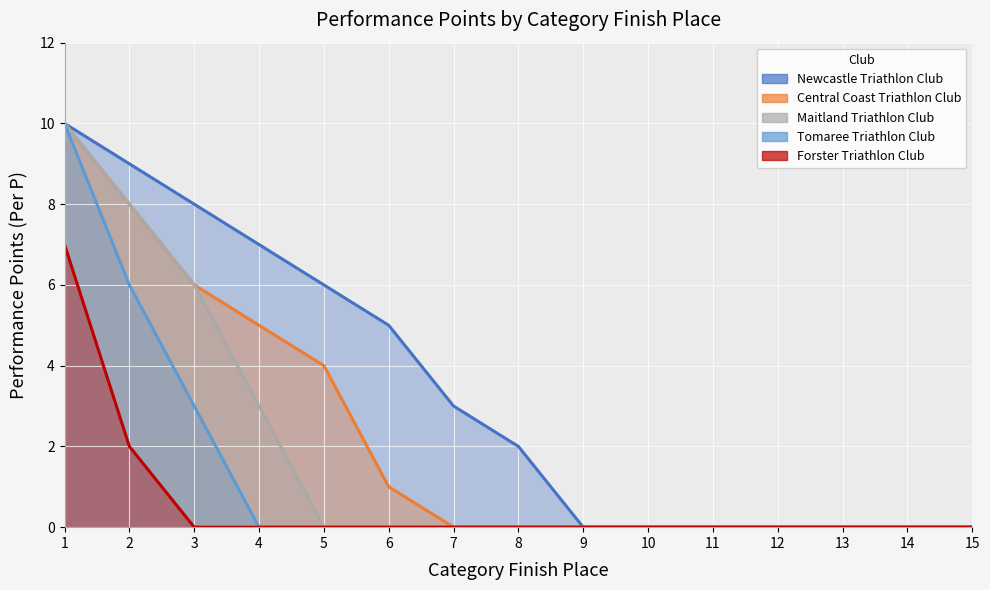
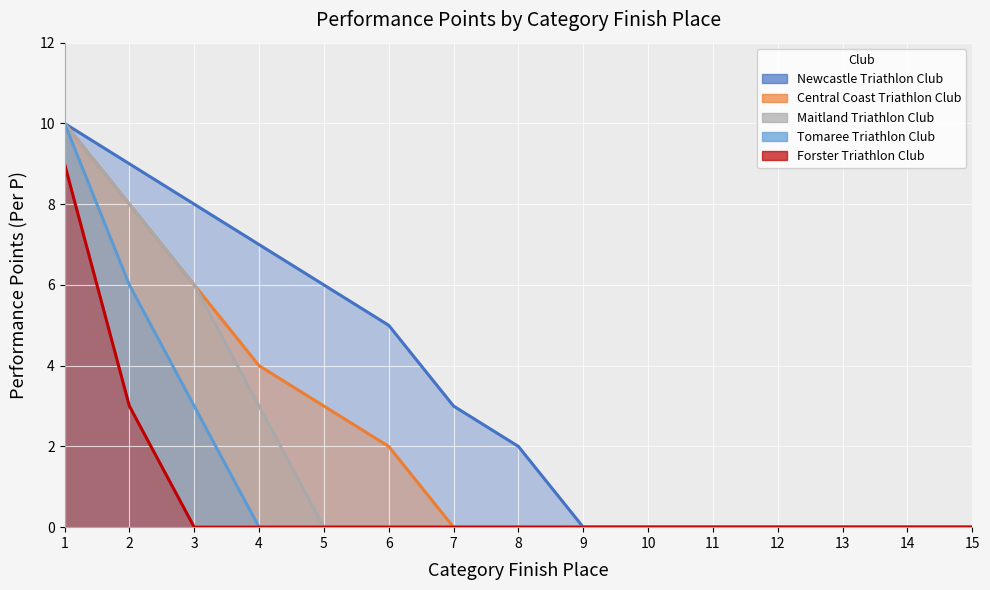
  {
    "Central Coast Triathlon Club": {
-     "4": 5,
-     "5": 4,
-     "6": 1
+     "4": 4,
+     "5": 3,
+     "6": 2
    },
    "Forster Triathlon Club": {
-     "1": 7,
-     "2": 2,
+     "1": 9,
+     "2": 3,
      "3": 0
    }
  }
